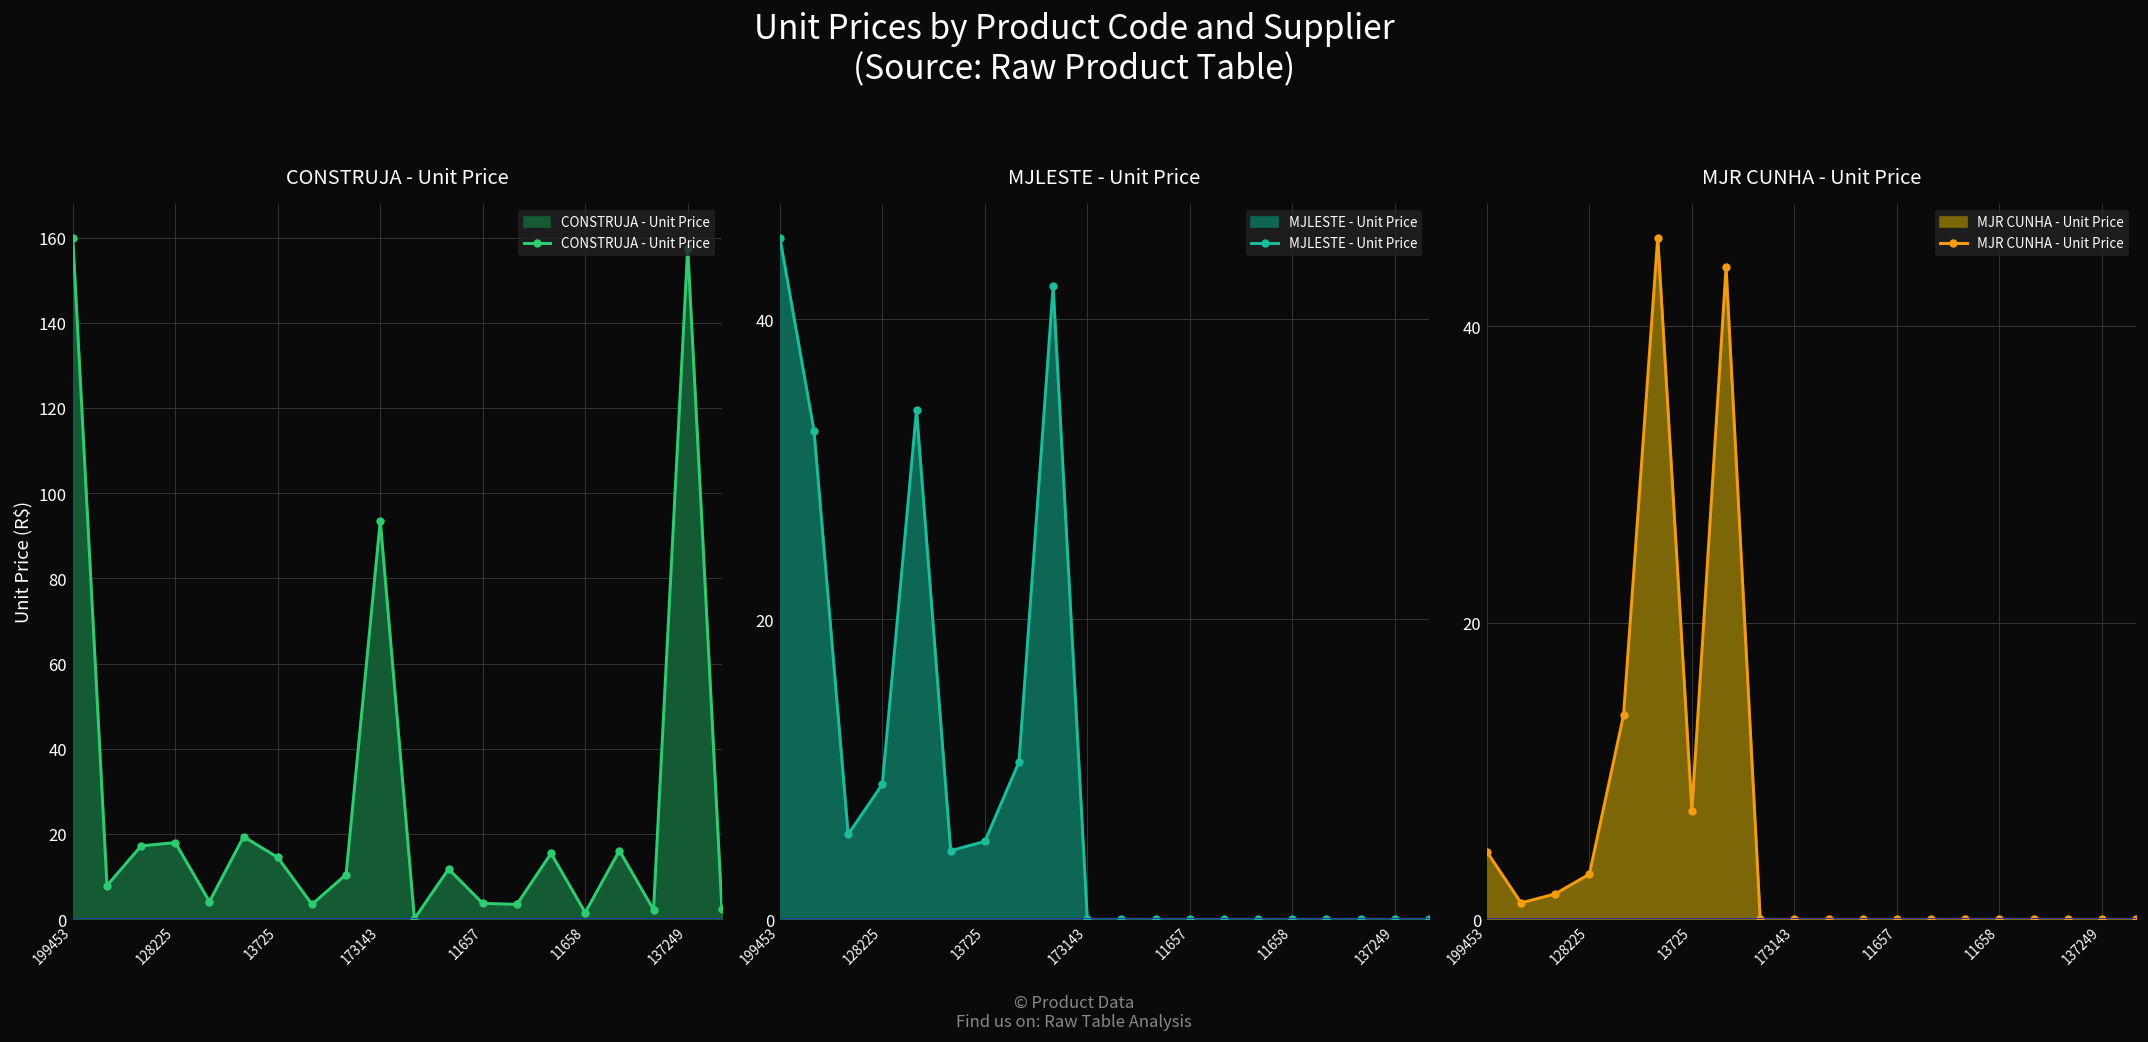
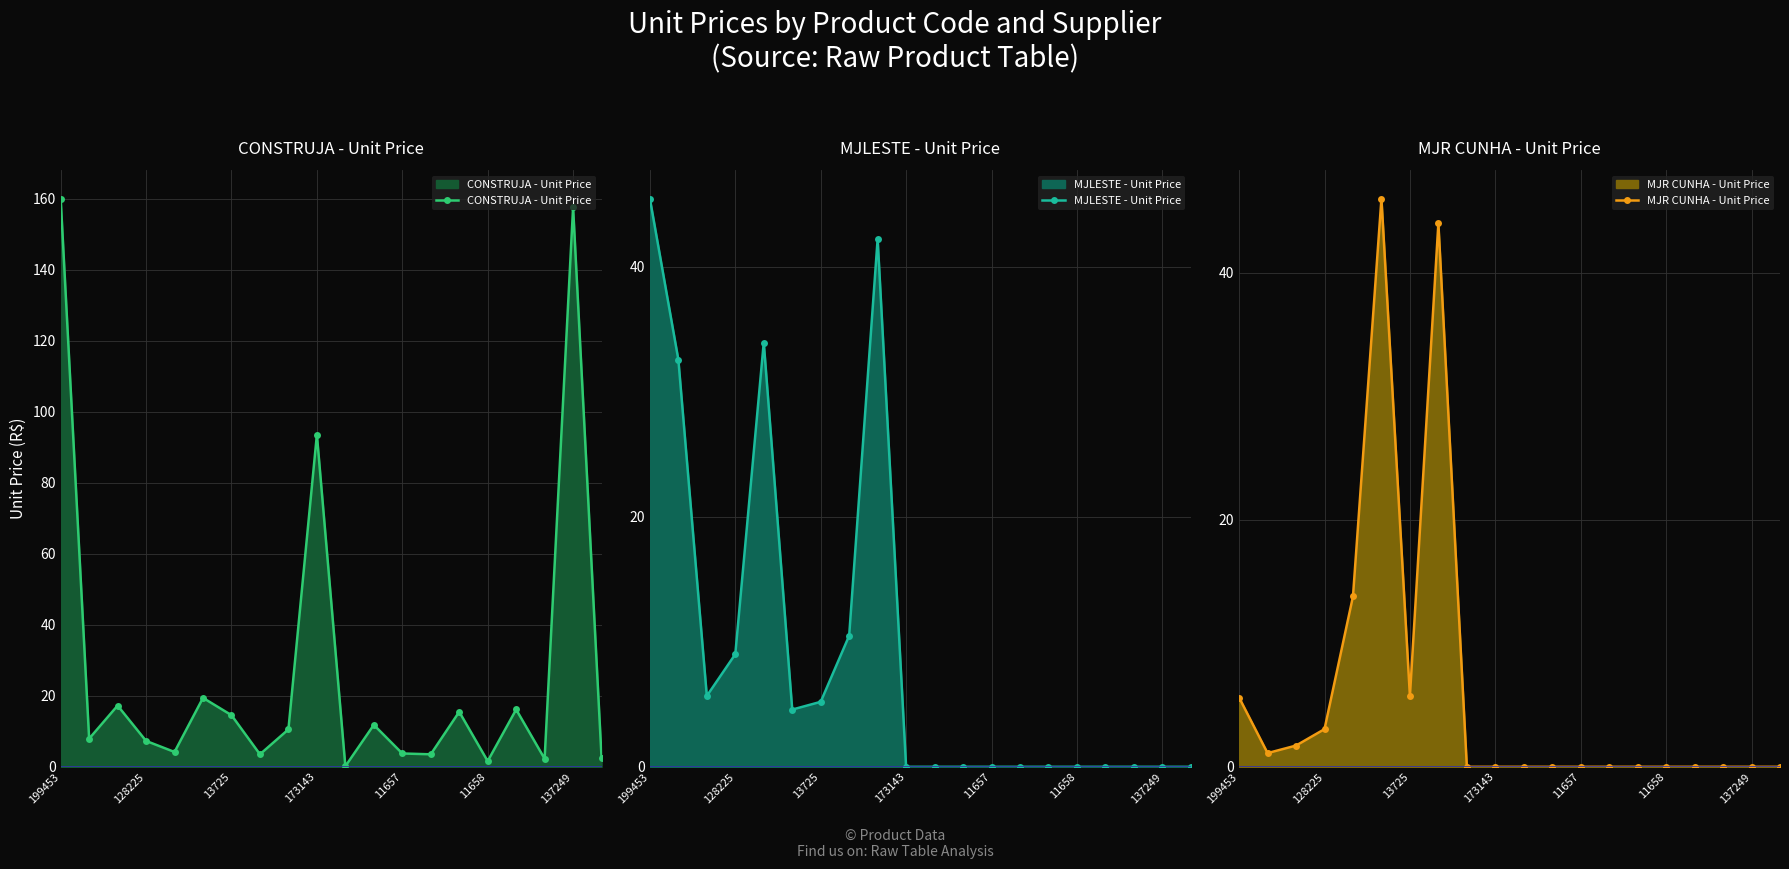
  {
    "CONSTRUJA - Unit Price": {
      "199453": 160,
-     "128225": 18,
+     "128225": 7,
      "13725": 15,
      "173143": 94,
      "11657": 4,
      "11658": 2
    },
    "MJLESTE - Unit Price": {
      "199453": 45.5,
      "128225": 9.0,
      "13725": 5.2,
      "173143": 0.0,
      "11657": 0.0,
      "11658": 0.0,
      "137249": 0.0
    },
    "MJR CUNHA - Unit Price": {
-     "199453": 4.6,
+     "199453": 5.6,
      "128225": 3.1,
-     "13725": 7.3,
+     "13725": 5.7,
      "173143": 0.0,
      "11657": 0.0,
      "11658": 0.0,
      "137249": 0.0
    }
  }
